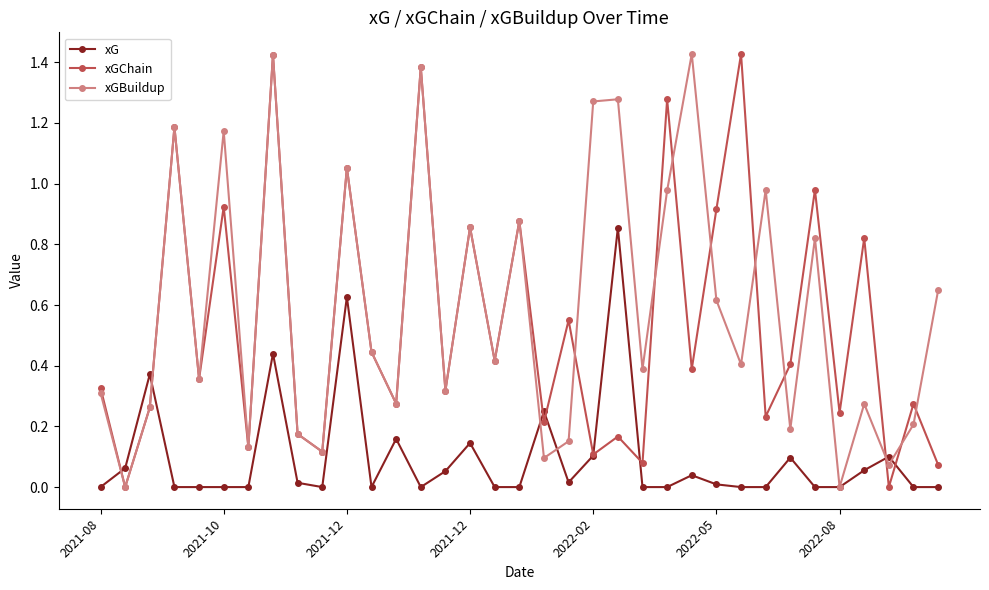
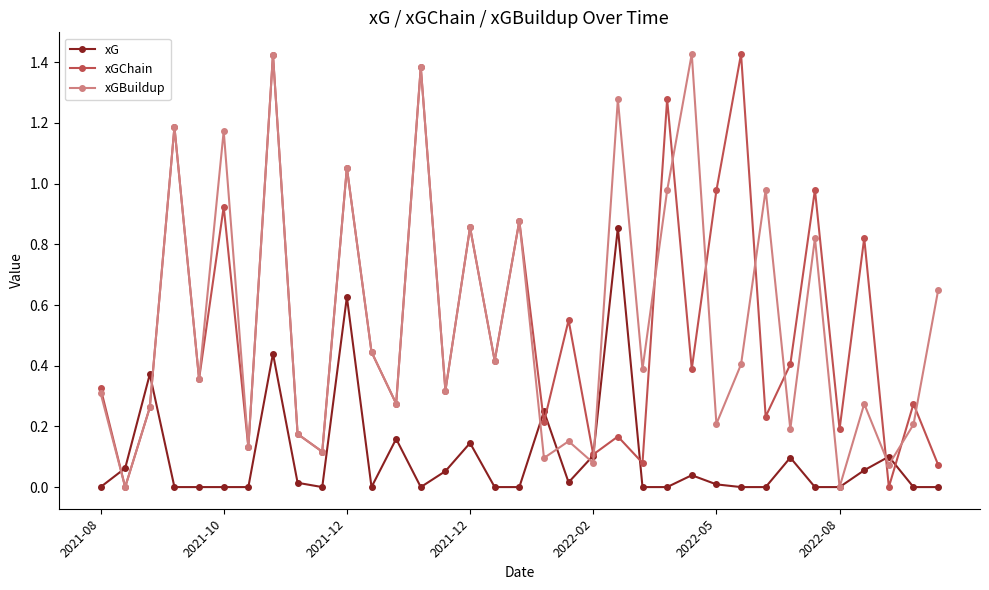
  {
    "xG": {
      "2021-08": 0.00,
      "2021-10": 0.00,
      "2022-05": 0.01
    },
    "xGChain": {
      "2021-08": 0.33,
      "2021-10": 0.92,
-     "2022-05": 0.92,
-     "2022-08": 0.24
+     "2022-05": 0.98,
+     "2022-08": 0.19
    },
    "xGBuildup": {
      "2021-08": 0.31,
      "2021-10": 1.17,
-     "2022-02": 1.27,
-     "2022-05": 0.62
+     "2022-02": 0.08,
+     "2022-05": 0.21
    }
  }
